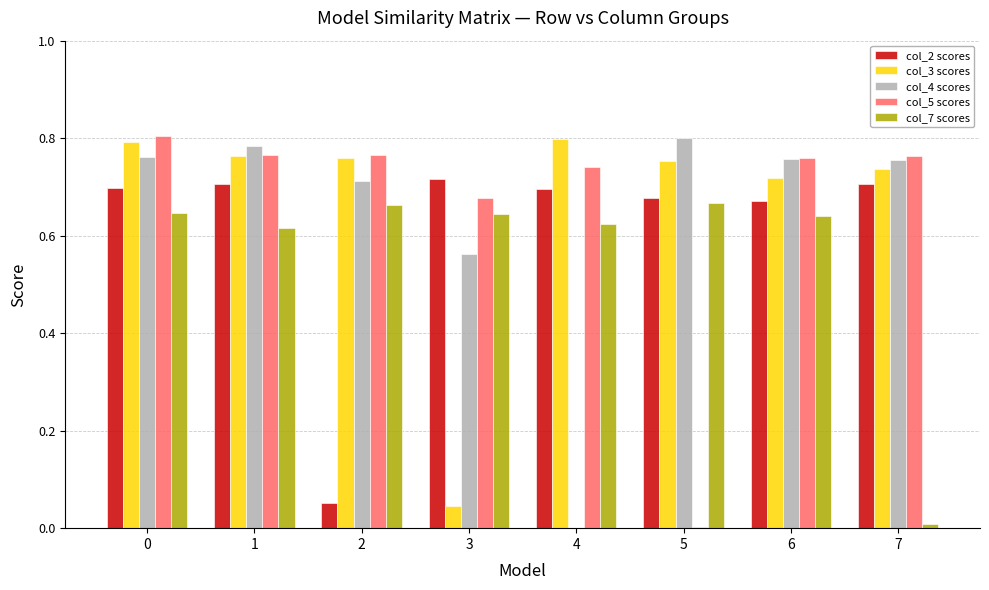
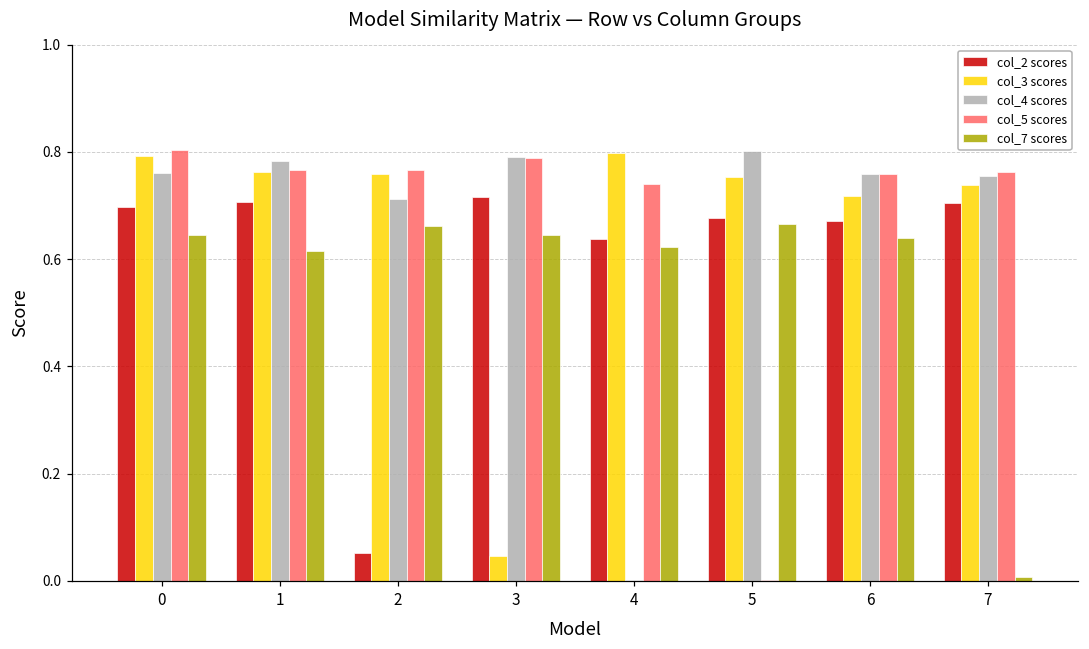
  {
    "col_2 scores": {
      "0": 0.70,
      "1": 0.71,
      "2": 0.05,
      "3": 0.72,
-     "4": 0.70,
+     "4": 0.64,
      "5": 0.68,
      "6": 0.67,
      "7": 0.71
    },
    "col_3 scores": {
      "0": 0.79,
      "1": 0.76,
      "2": 0.76,
      "3": 0.05,
      "4": 0.80,
      "5": 0.75,
      "6": 0.72,
      "7": 0.74
    },
    "col_4 scores": {
      "0": 0.76,
      "1": 0.78,
      "2": 0.71,
-     "3": 0.56,
+     "3": 0.79,
      "5": 0.80,
      "6": 0.76,
      "7": 0.76
    },
    "col_5 scores": {
      "0": 0.80,
      "1": 0.77,
      "2": 0.77,
-     "3": 0.68,
+     "3": 0.79,
      "4": 0.74,
      "6": 0.76,
      "7": 0.76
    },
    "col_7 scores": {
      "0": 0.65,
      "1": 0.62,
      "2": 0.66,
      "3": 0.65,
      "4": 0.62,
      "5": 0.67,
      "6": 0.64,
      "7": 0.01
    }
  }
